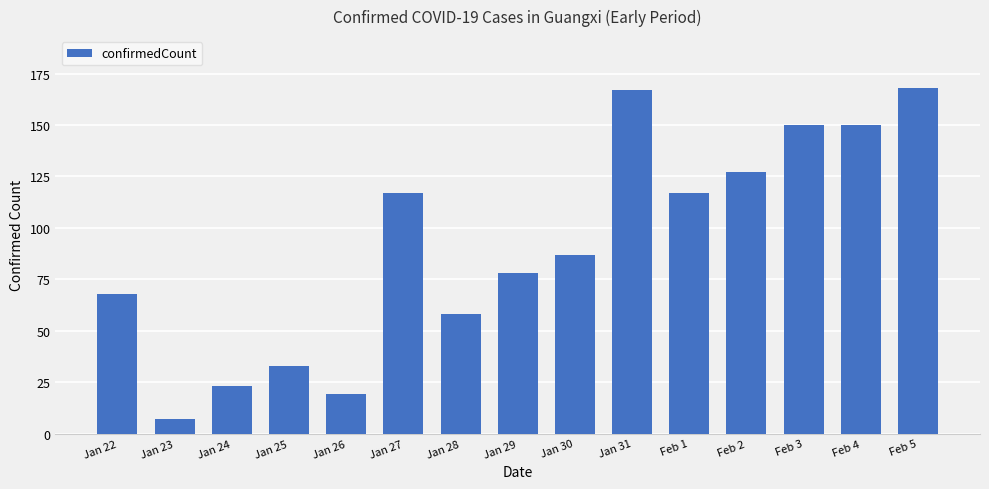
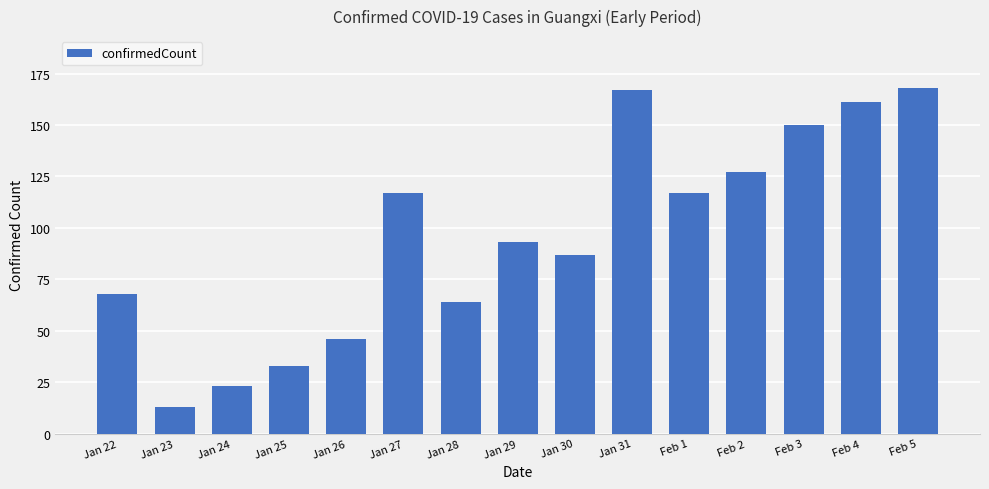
  {
    "Jan 22": 68,
-   "Jan 23": 7,
+   "Jan 23": 13,
    "Jan 24": 23,
    "Jan 25": 33,
-   "Jan 26": 19,
+   "Jan 26": 46,
    "Jan 27": 117,
-   "Jan 28": 58,
-   "Jan 29": 78,
+   "Jan 28": 64,
+   "Jan 29": 93,
    "Jan 30": 87,
    "Jan 31": 167,
    "Feb 1": 117,
    "Feb 2": 127,
    "Feb 3": 150,
-   "Feb 4": 150,
+   "Feb 4": 161,
    "Feb 5": 168
  }
